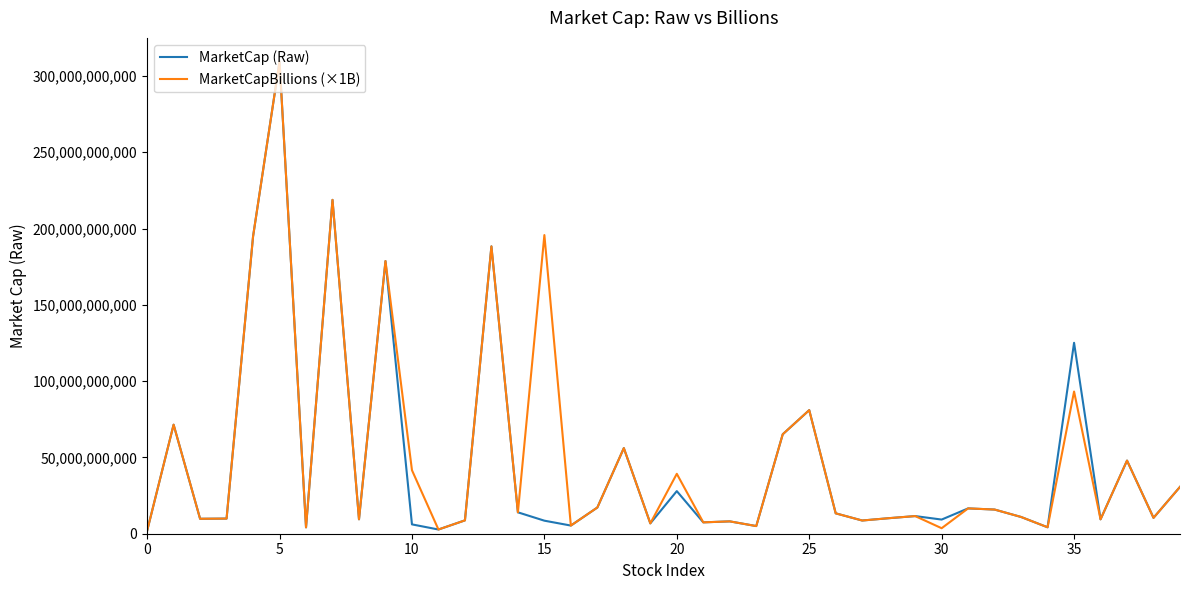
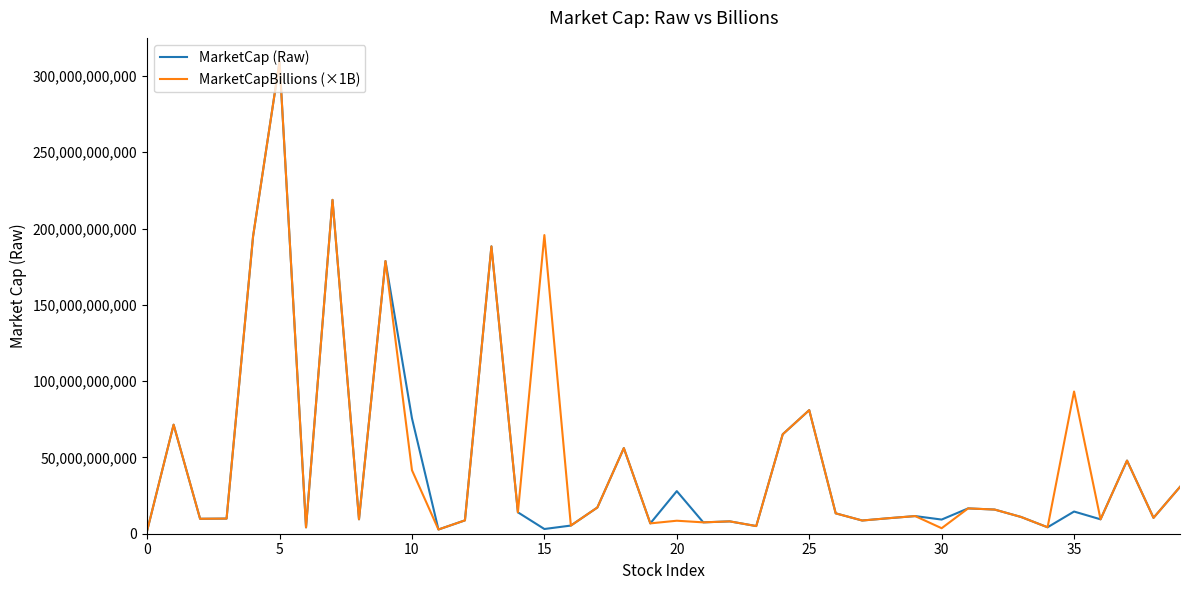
  {
    "MarketCap (Raw)": {
-     "10": "6,000,000,000",
-     "15": "9,000,000,000",
+     "10": "76,000,000,000",
+     "15": "3,000,000,000",
      "20": "28,000,000,000",
      "30": "9,000,000,000",
-     "35": "125,000,000,000"
+     "35": "15,000,000,000"
    },
    "MarketCapBillions (×1B)": {
      "10": "42,000,000,000",
      "15": "196,000,000,000",
-     "20": "39,000,000,000",
+     "20": "9,000,000,000",
      "30": "4,000,000,000",
      "35": "93,000,000,000"
    }
  }
